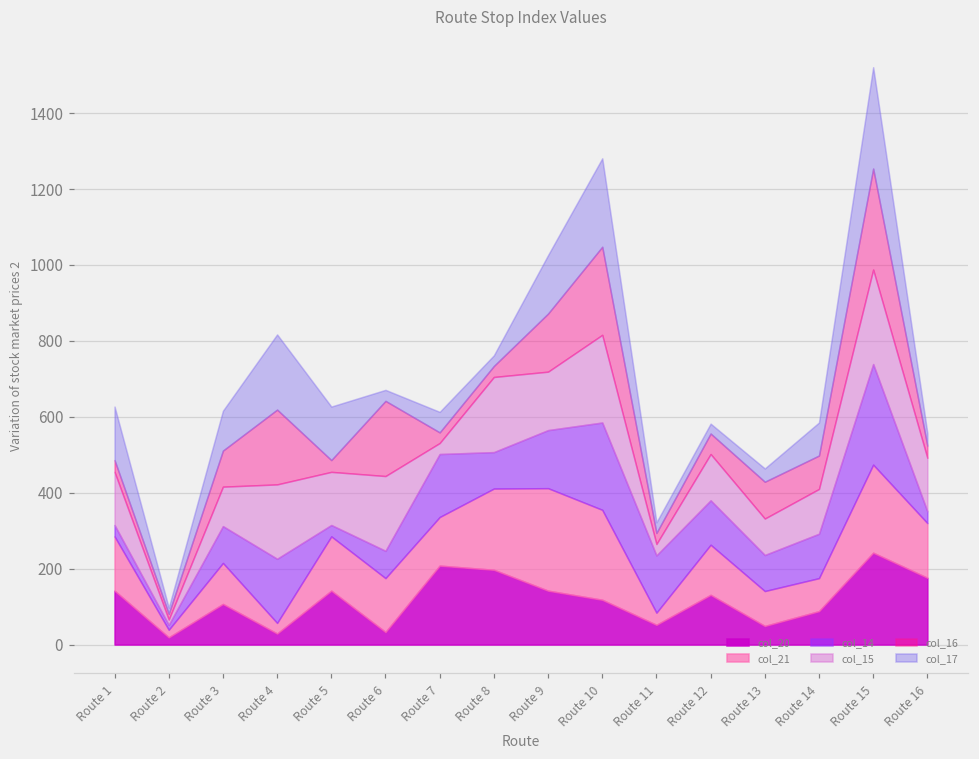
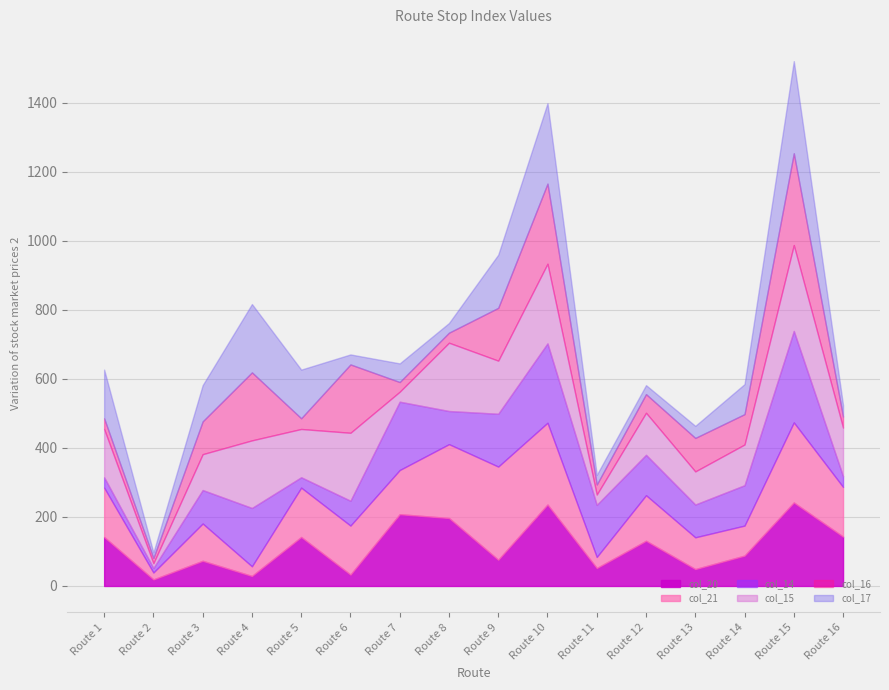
  {
    "col_20": {
      "Route 1": 140,
      "Route 2": 20,
-     "Route 3": 110,
+     "Route 3": 70,
      "Route 4": 30,
      "Route 5": 140,
      "Route 6": 30,
      "Route 7": 210,
      "Route 8": 200,
-     "Route 9": 140,
-     "Route 10": 120,
+     "Route 9": 80,
+     "Route 10": 240,
      "Route 11": 50,
      "Route 12": 130,
      "Route 13": 50,
      "Route 14": 90,
      "Route 15": 240,
-     "Route 16": 180
+     "Route 16": 140
    },
    "col_14": {
      "Route 1": 30,
      "Route 2": 10,
      "Route 3": 100,
      "Route 4": 170,
      "Route 5": 30,
      "Route 6": 70,
-     "Route 7": 170,
+     "Route 7": 200,
      "Route 8": 100,
      "Route 9": 150,
      "Route 10": 230,
      "Route 11": 150,
      "Route 12": 120,
      "Route 13": 100,
      "Route 14": 120,
      "Route 15": 270,
      "Route 16": 30
    }
  }
